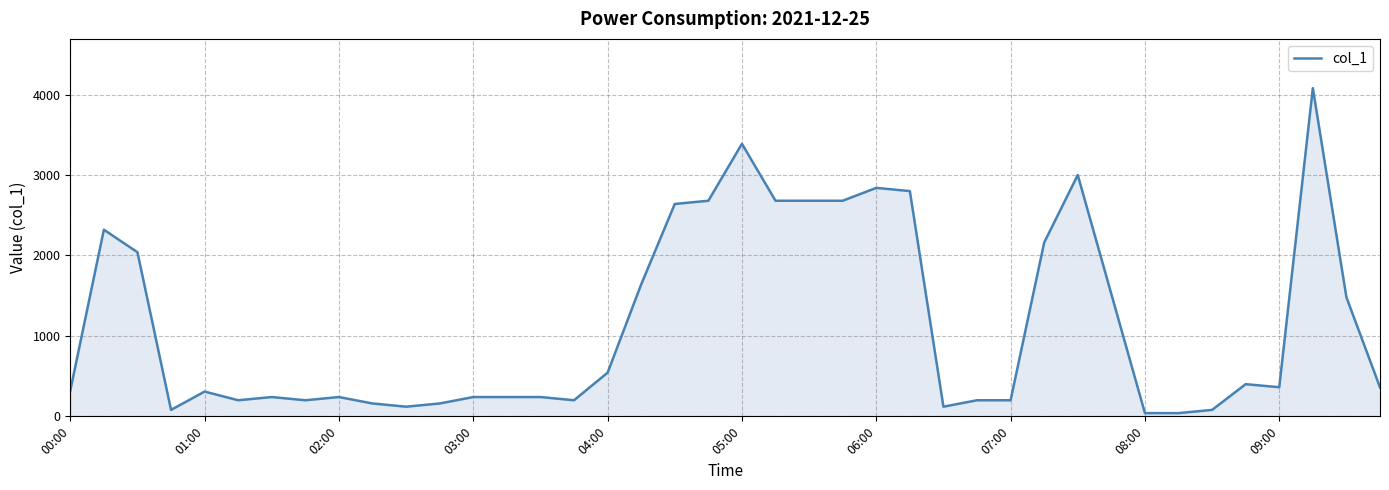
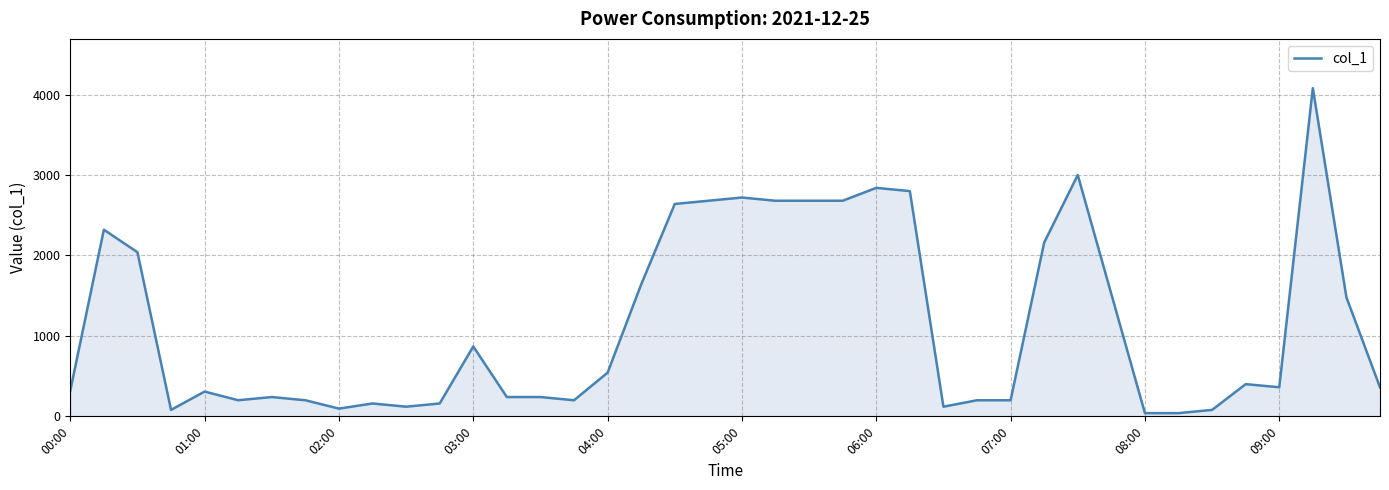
  {
    "00:00": 300,
    "01:00": 300,
-   "02:00": 200,
-   "03:00": 200,
+   "02:00": 100,
+   "03:00": 900,
    "04:00": 500,
-   "05:00": 3400,
+   "05:00": 2700,
    "06:00": 2800,
    "07:00": 200,
    "08:00": 0,
    "09:00": 400
  }
